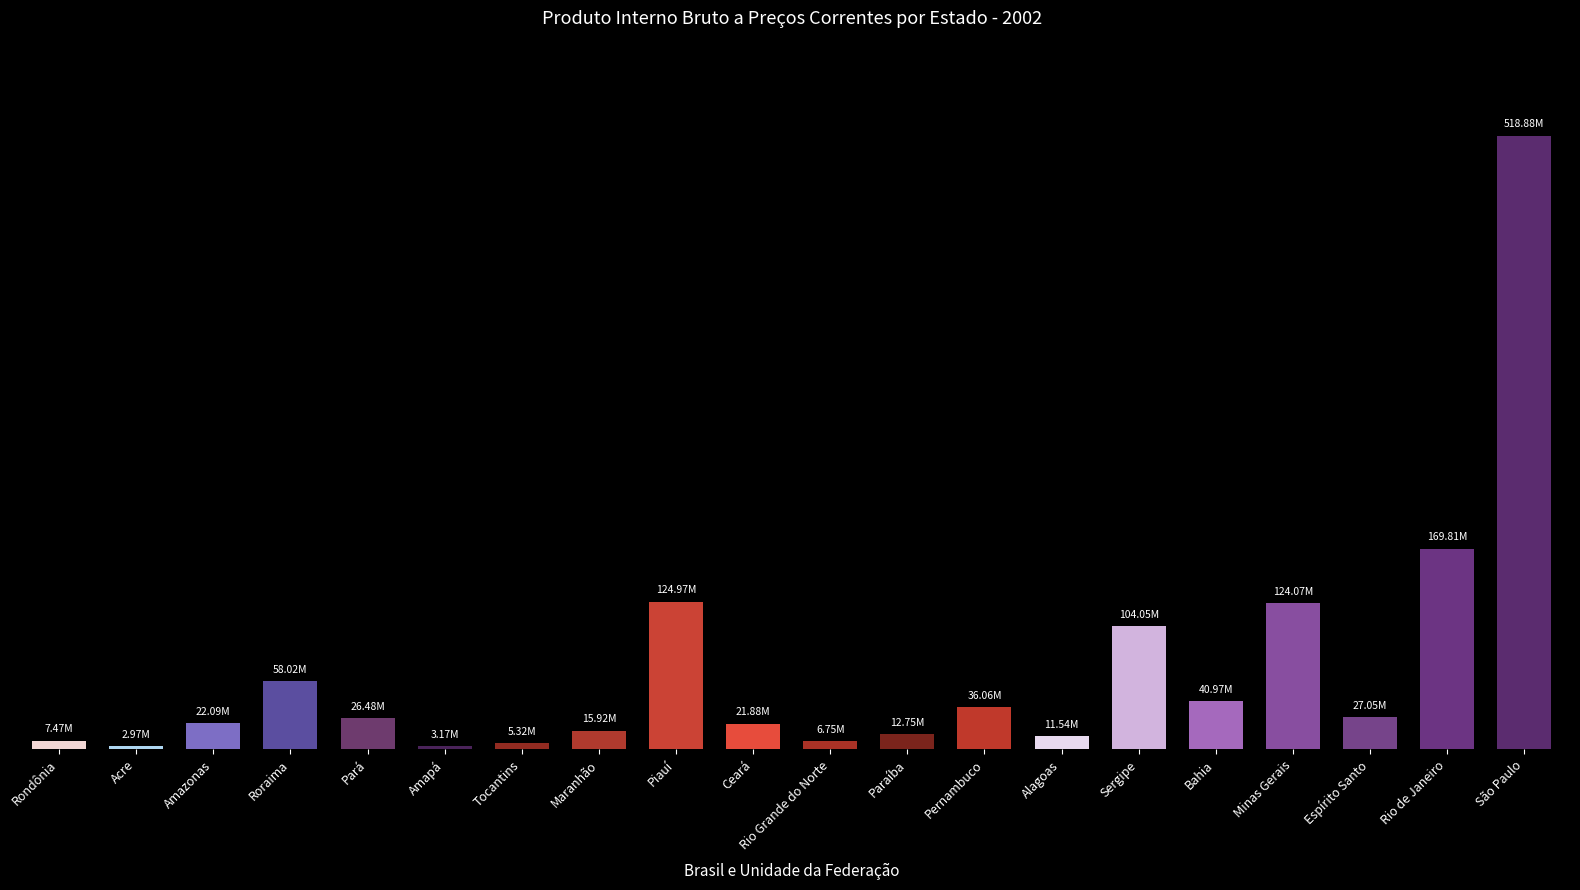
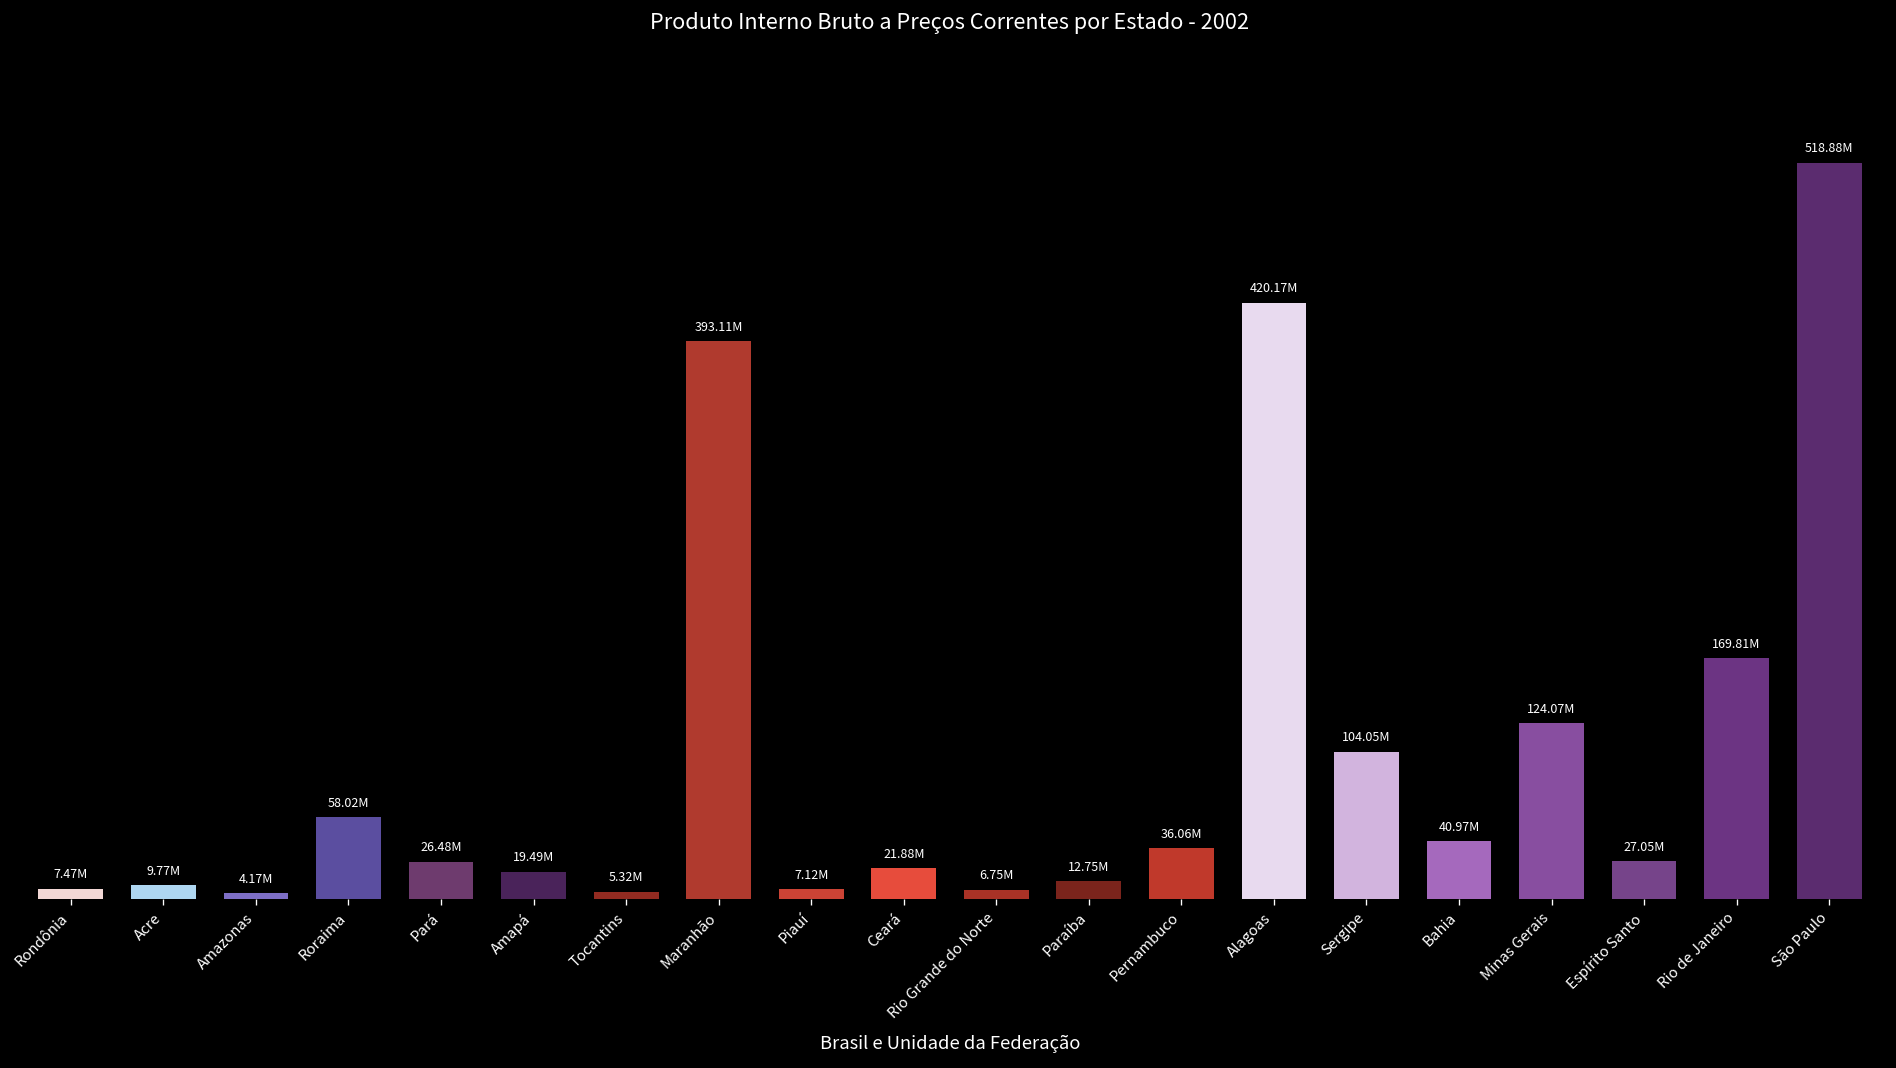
  {
    "Rondônia": "7.47M",
-   "Acre": "2.97M",
-   "Amazonas": "22.09M",
+   "Acre": "9.77M",
+   "Amazonas": "4.17M",
    "Roraima": "58.02M",
    "Pará": "26.48M",
-   "Amapá": "3.17M",
+   "Amapá": "19.49M",
    "Tocantins": "5.32M",
-   "Maranhão": "15.92M",
-   "Piauí": "124.97M",
+   "Maranhão": "393.11M",
+   "Piauí": "7.12M",
    "Ceará": "21.88M",
    "Rio Grande do Norte": "6.75M",
    "Paraíba": "12.75M",
    "Pernambuco": "36.06M",
-   "Alagoas": "11.54M",
+   "Alagoas": "420.17M",
    "Sergipe": "104.05M",
    "Bahia": "40.97M",
    "Minas Gerais": "124.07M",
    "Espírito Santo": "27.05M",
    "Rio de Janeiro": "169.81M",
    "São Paulo": "518.88M"
  }
